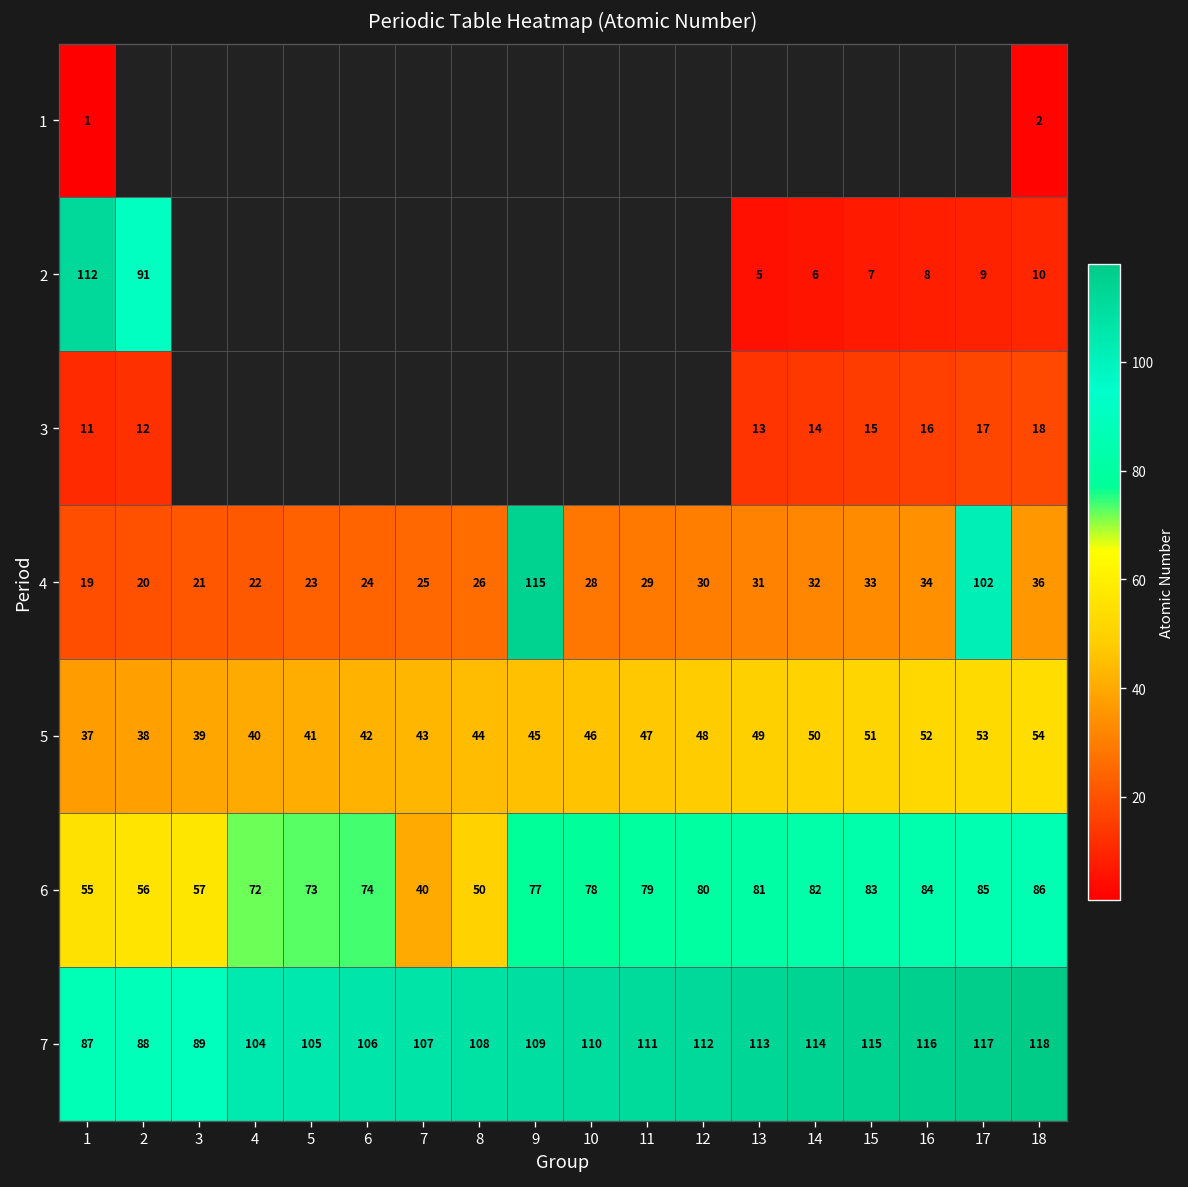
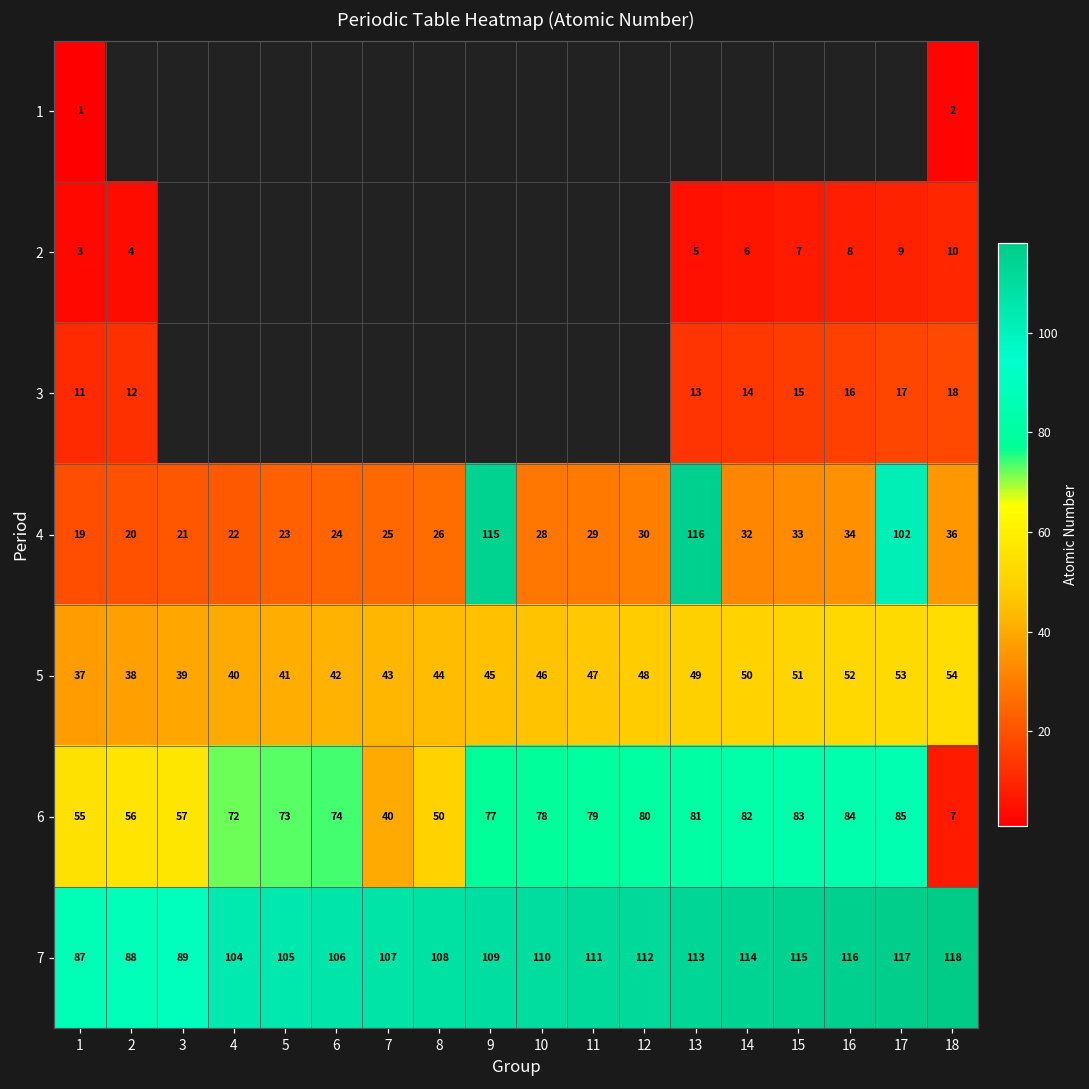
  {
    "1": {
      "1": 1,
      "18": 2
    },
    "2": {
-     "1": 112,
-     "2": 91,
+     "1": 3,
+     "2": 4,
      "13": 5,
      "14": 6,
      "15": 7,
      "16": 8,
      "17": 9,
      "18": 10
    },
    "3": {
      "1": 11,
      "2": 12,
      "13": 13,
      "14": 14,
      "15": 15,
      "16": 16,
      "17": 17,
      "18": 18
    },
    "4": {
      "1": 19,
      "2": 20,
      "3": 21,
      "4": 22,
      "5": 23,
      "6": 24,
      "7": 25,
      "8": 26,
      "9": 115,
      "10": 28,
      "11": 29,
      "12": 30,
-     "13": 31,
+     "13": 116,
      "14": 32,
      "15": 33,
      "16": 34,
      "17": 102,
      "18": 36
    },
    "5": {
      "1": 37,
      "2": 38,
      "3": 39,
      "4": 40,
      "5": 41,
      "6": 42,
      "7": 43,
      "8": 44,
      "9": 45,
      "10": 46,
      "11": 47,
      "12": 48,
      "13": 49,
      "14": 50,
      "15": 51,
      "16": 52,
      "17": 53,
      "18": 54
    },
    "6": {
      "1": 55,
      "2": 56,
      "3": 57,
      "4": 72,
      "5": 73,
      "6": 74,
      "7": 40,
      "8": 50,
      "9": 77,
      "10": 78,
      "11": 79,
      "12": 80,
      "13": 81,
      "14": 82,
      "15": 83,
      "16": 84,
      "17": 85,
-     "18": 86
+     "18": 7
    },
    "7": {
      "1": 87,
      "2": 88,
      "3": 89,
      "4": 104,
      "5": 105,
      "6": 106,
      "7": 107,
      "8": 108,
      "9": 109,
      "10": 110,
      "11": 111,
      "12": 112,
      "13": 113,
      "14": 114,
      "15": 115,
      "16": 116,
      "17": 117,
      "18": 118
    }
  }
